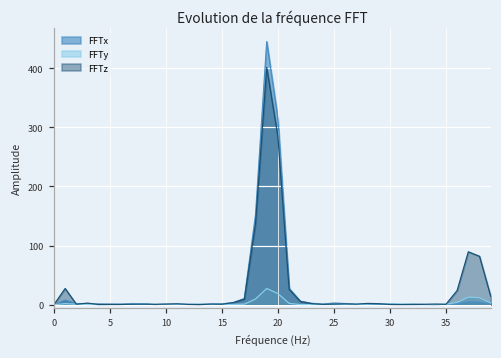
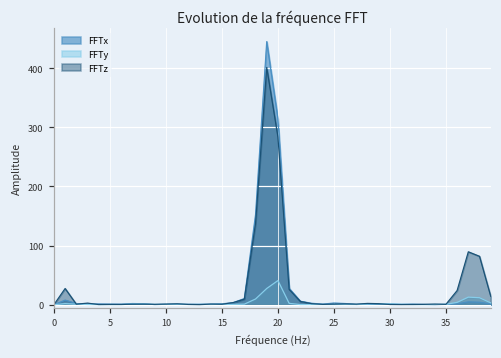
  {
    "FFTy": {
-     "20": 20
+     "20": 40
    }
  }
